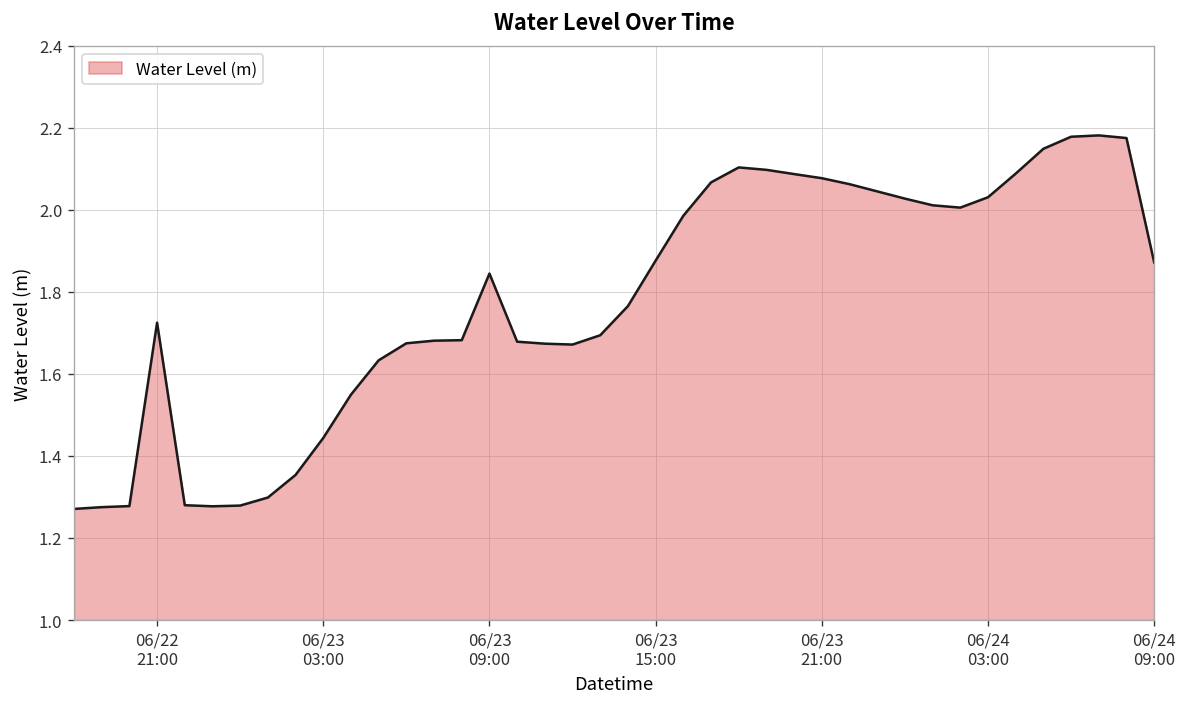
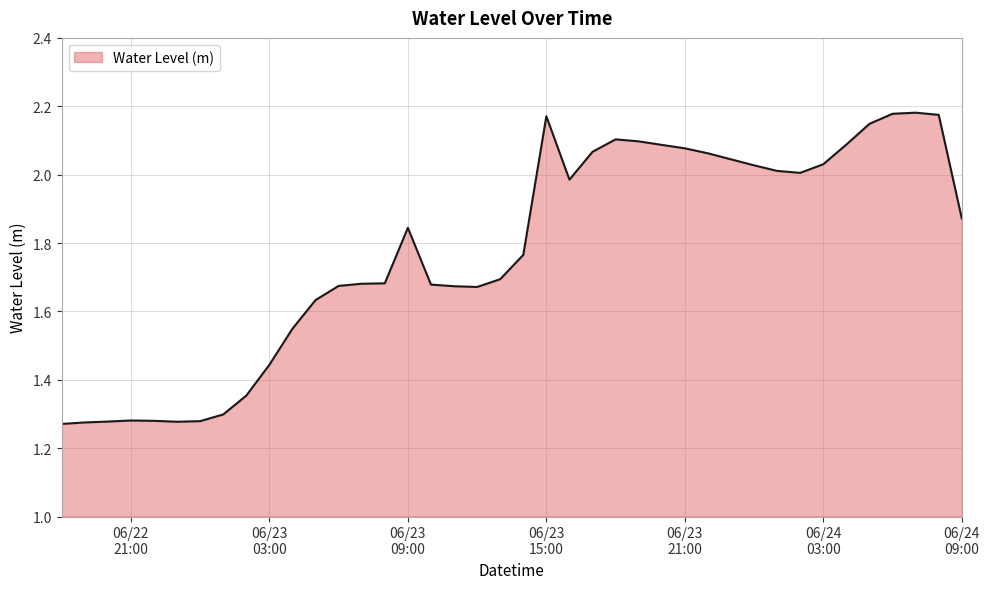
  {
-   "06/22 21:00": 1.72,
+   "06/22 21:00": 1.28,
    "06/23 03:00": 1.44,
    "06/23 09:00": 1.84,
-   "06/23 15:00": 1.88,
+   "06/23 15:00": 2.17,
    "06/23 21:00": 2.08,
    "06/24 03:00": 2.03,
    "06/24 09:00": 1.87
  }
